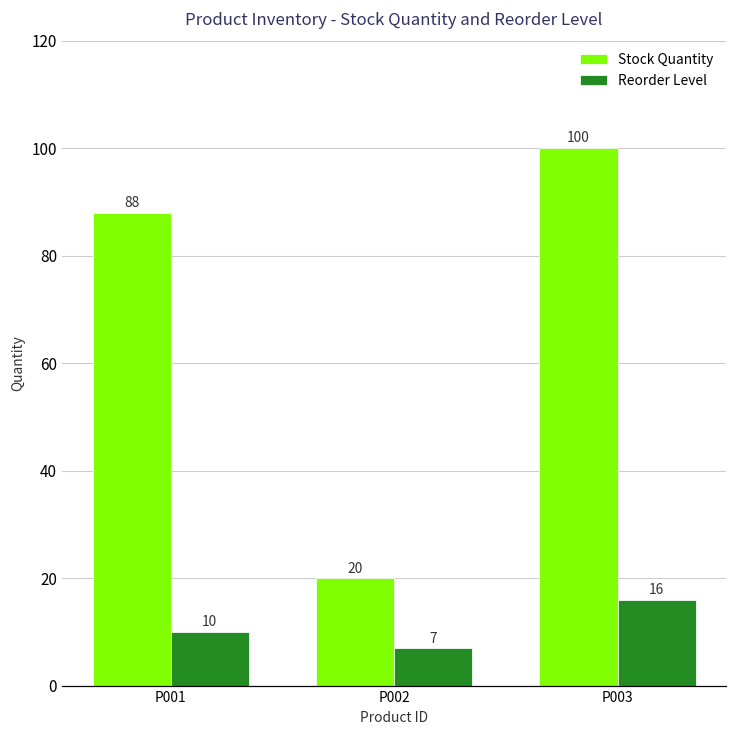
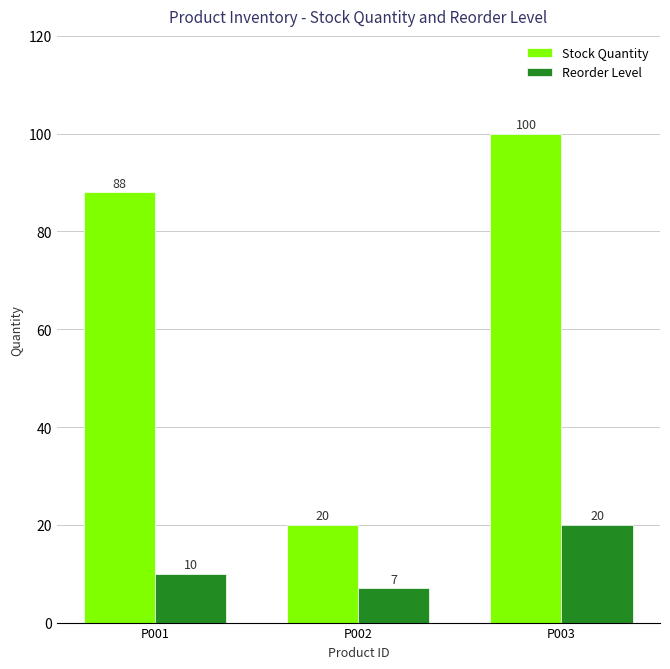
  {
    "Stock Quantity": {
      "P001": 88,
      "P002": 20,
      "P003": 100
    },
    "Reorder Level": {
      "P001": 10,
      "P002": 7,
-     "P003": 16
+     "P003": 20
    }
  }
